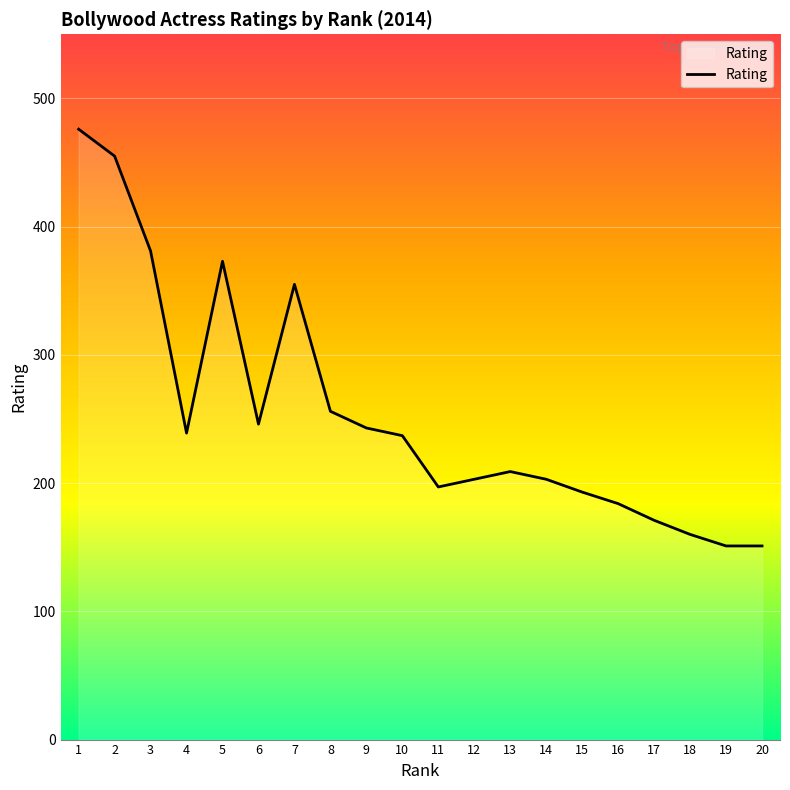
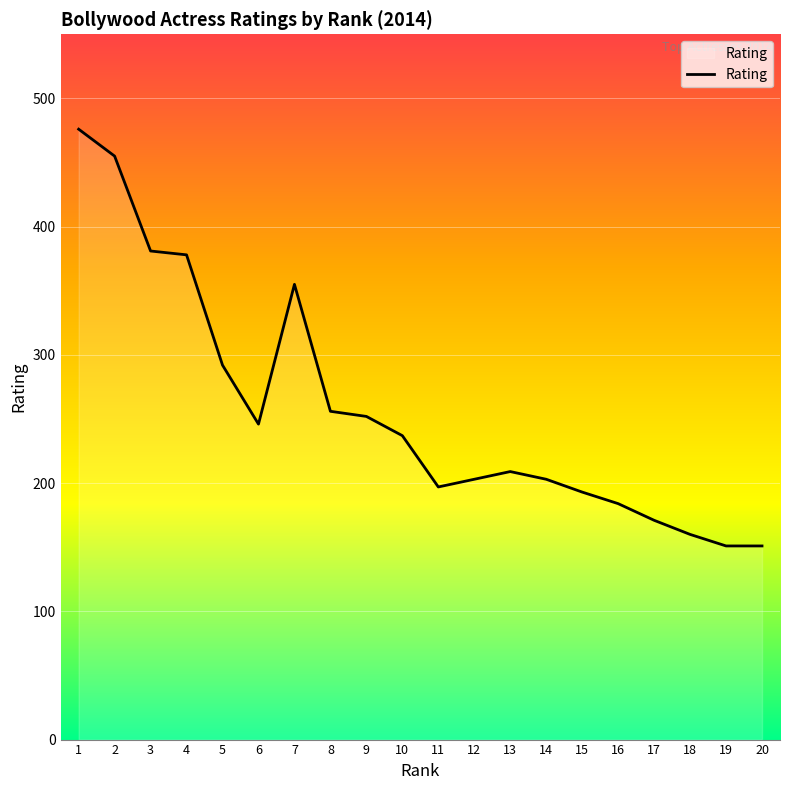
  {
    "1": 476,
    "2": 455,
    "3": 381,
-   "4": 239,
-   "5": 373,
+   "4": 378,
+   "5": 292,
    "6": 246,
    "7": 355,
    "8": 256,
-   "9": 243,
+   "9": 252,
    "10": 237,
    "11": 197,
    "12": 203,
    "13": 209,
    "14": 203,
    "15": 193,
    "16": 184,
    "17": 171,
    "18": 160,
    "19": 151,
    "20": 151
  }
